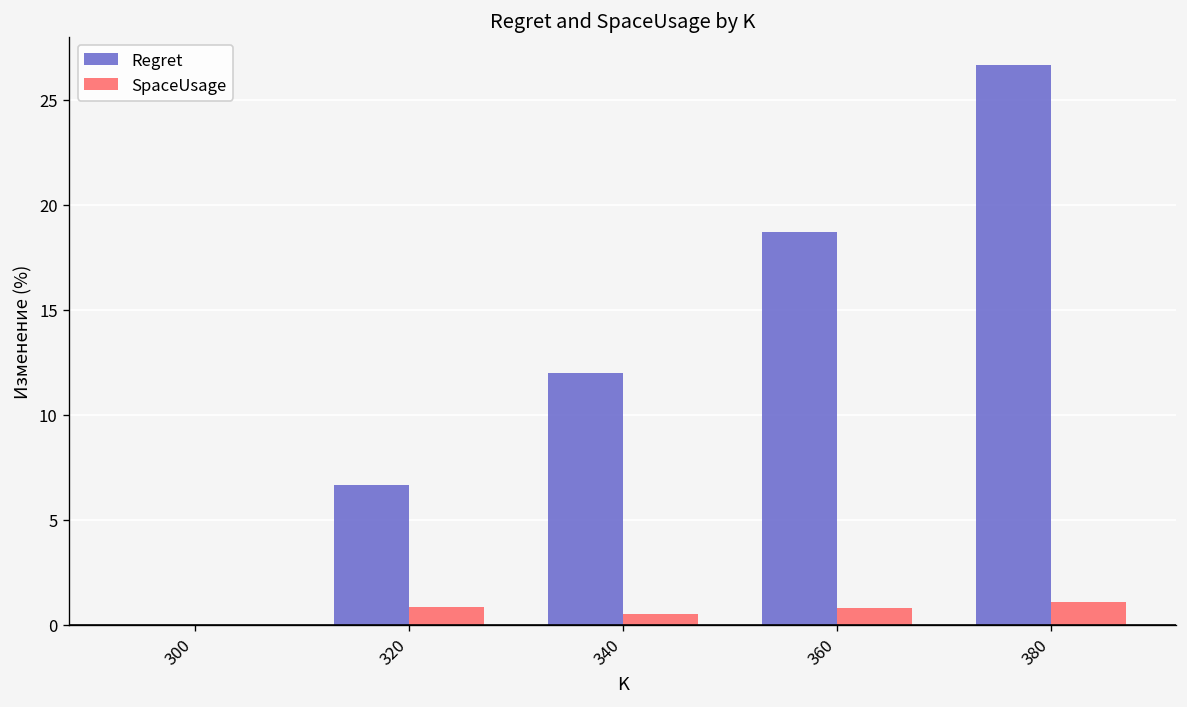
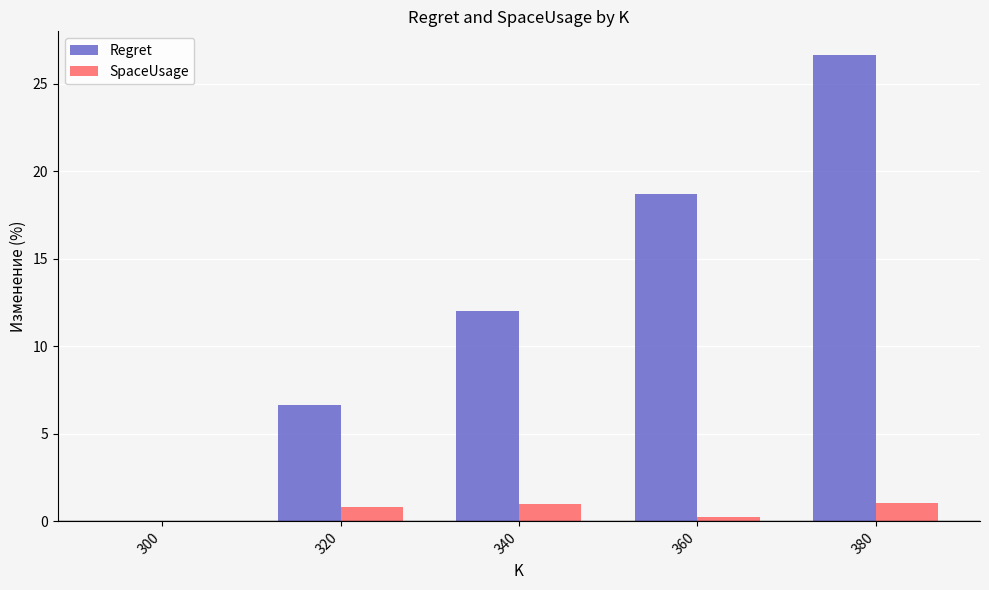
  {
    "Regret": {
      "300": 0.0,
      "320": 6.7,
      "340": 12.0,
      "360": 18.7,
      "380": 26.7
    },
    "SpaceUsage": {
      "300": 0.0,
      "320": 0.8,
-     "340": 0.5,
-     "360": 0.8,
+     "340": 1.0,
+     "360": 0.3,
      "380": 1.1
    }
  }
